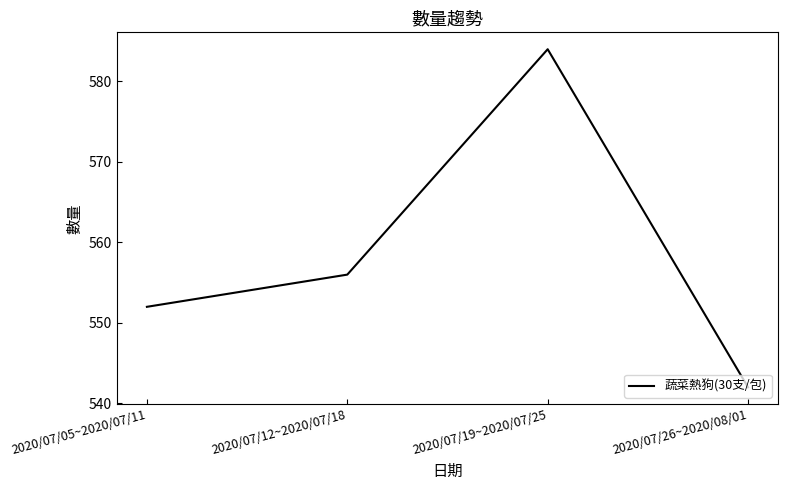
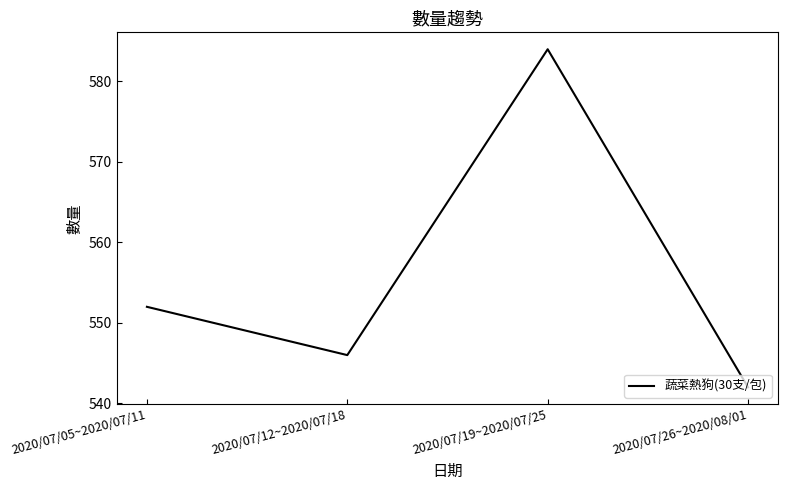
  {
    "2020/07/05~2020/07/11": 552,
-   "2020/07/12~2020/07/18": 556,
+   "2020/07/12~2020/07/18": 546,
    "2020/07/19~2020/07/25": 584
  }
